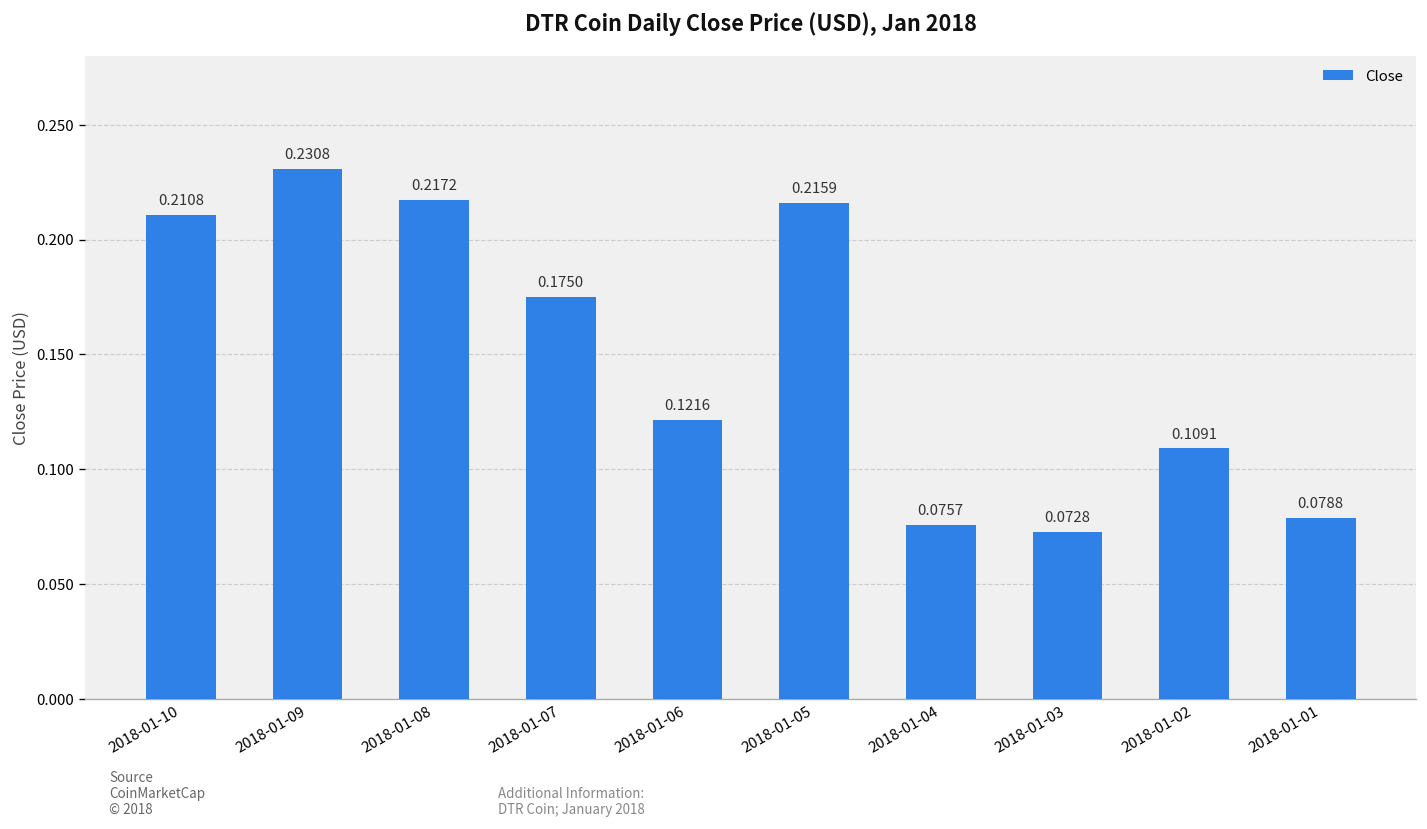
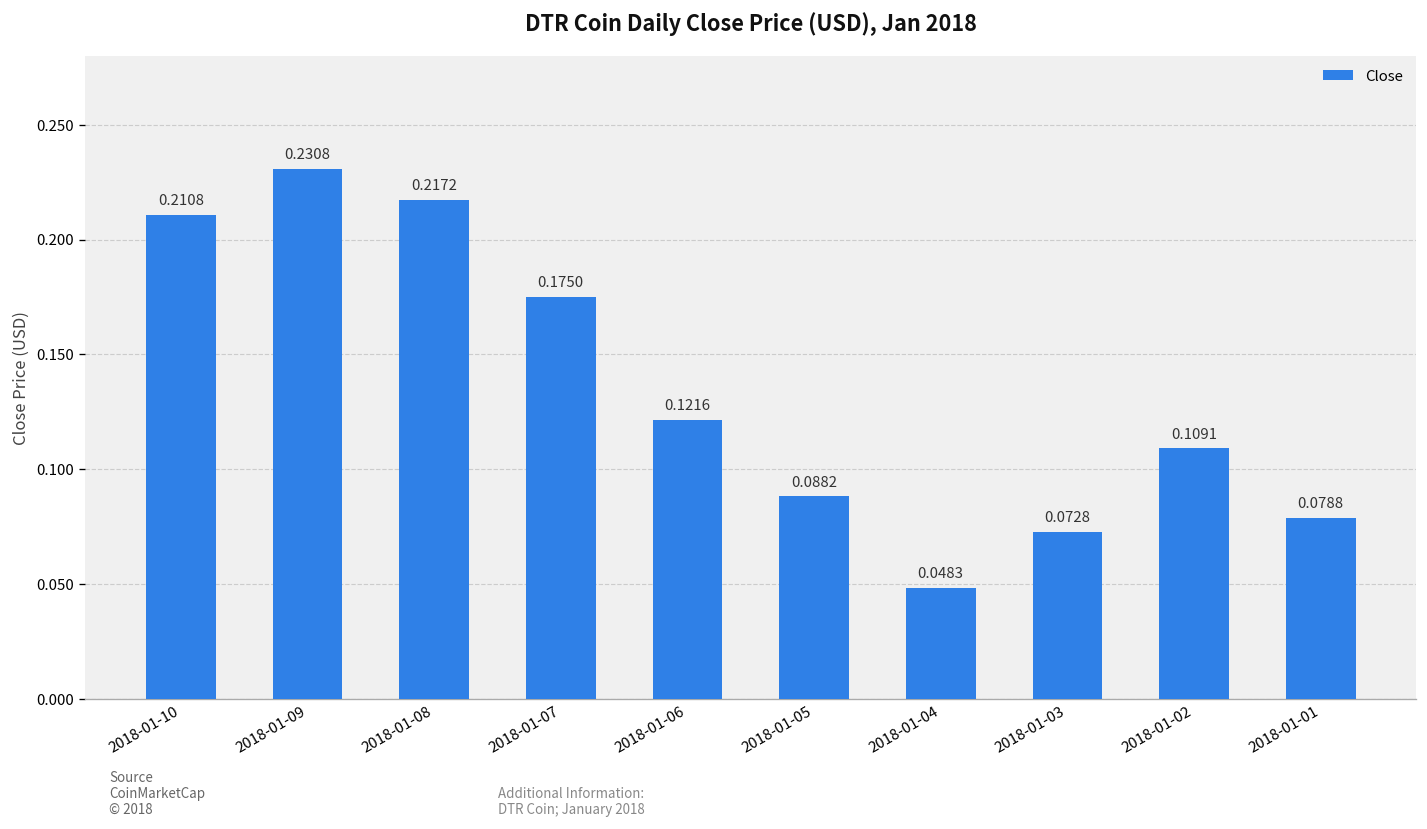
  {
    "2018-01-10": 0.2108,
    "2018-01-09": 0.2308,
    "2018-01-08": 0.2172,
    "2018-01-07": 0.1750,
    "2018-01-06": 0.1216,
-   "2018-01-05": 0.2159,
-   "2018-01-04": 0.0757,
+   "2018-01-05": 0.0882,
+   "2018-01-04": 0.0483,
    "2018-01-03": 0.0728,
    "2018-01-02": 0.1091,
    "2018-01-01": 0.0788
  }
